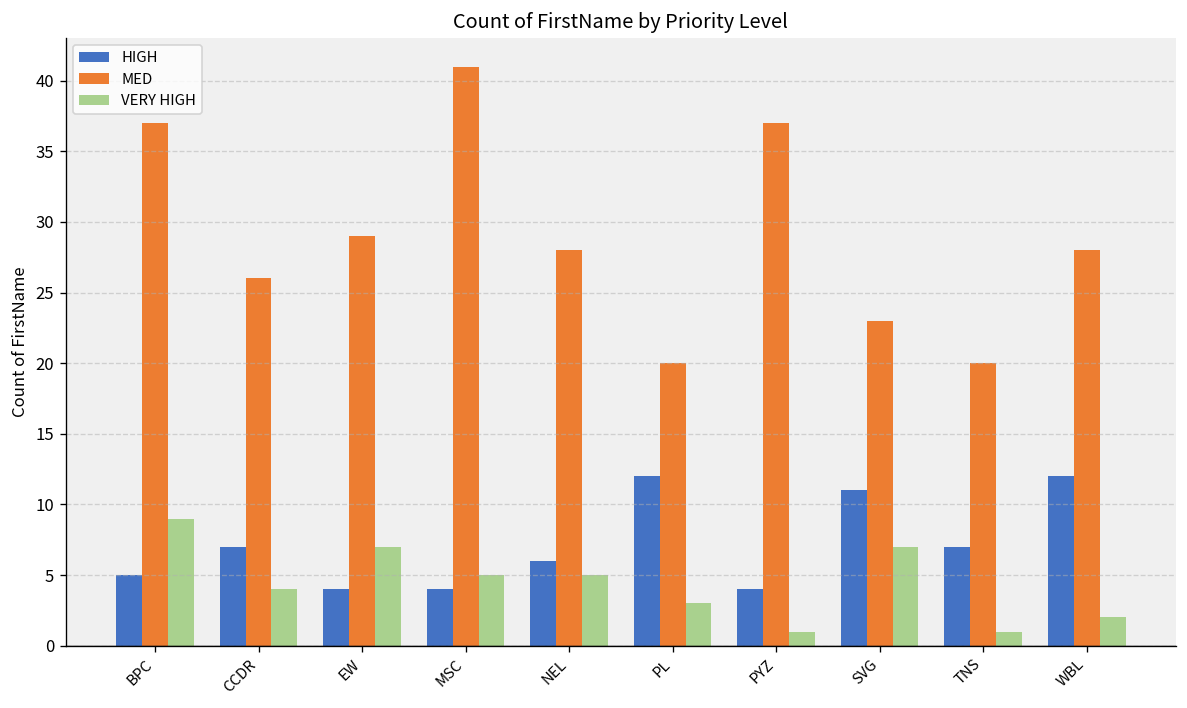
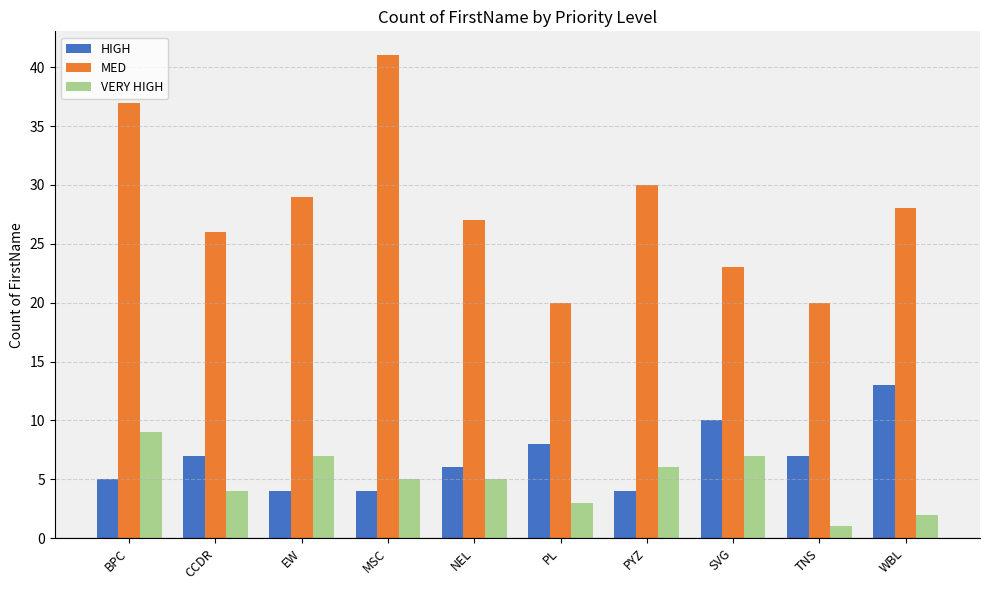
  {
    "HIGH": {
      "BPC": 5,
      "CCDR": 7,
      "EW": 4,
      "MSC": 4,
      "NEL": 6,
-     "PL": 12,
+     "PL": 8,
      "PYZ": 4,
-     "SVG": 11,
+     "SVG": 10,
      "TNS": 7,
-     "WBL": 12
+     "WBL": 13
    },
    "MED": {
      "BPC": 37,
      "CCDR": 26,
      "EW": 29,
      "MSC": 41,
-     "NEL": 28,
+     "NEL": 27,
      "PL": 20,
-     "PYZ": 37,
+     "PYZ": 30,
      "SVG": 23,
      "TNS": 20,
      "WBL": 28
    },
    "VERY HIGH": {
      "BPC": 9,
      "CCDR": 4,
      "EW": 7,
      "MSC": 5,
      "NEL": 5,
      "PL": 3,
-     "PYZ": 1,
+     "PYZ": 6,
      "SVG": 7,
      "TNS": 1,
      "WBL": 2
    }
  }
